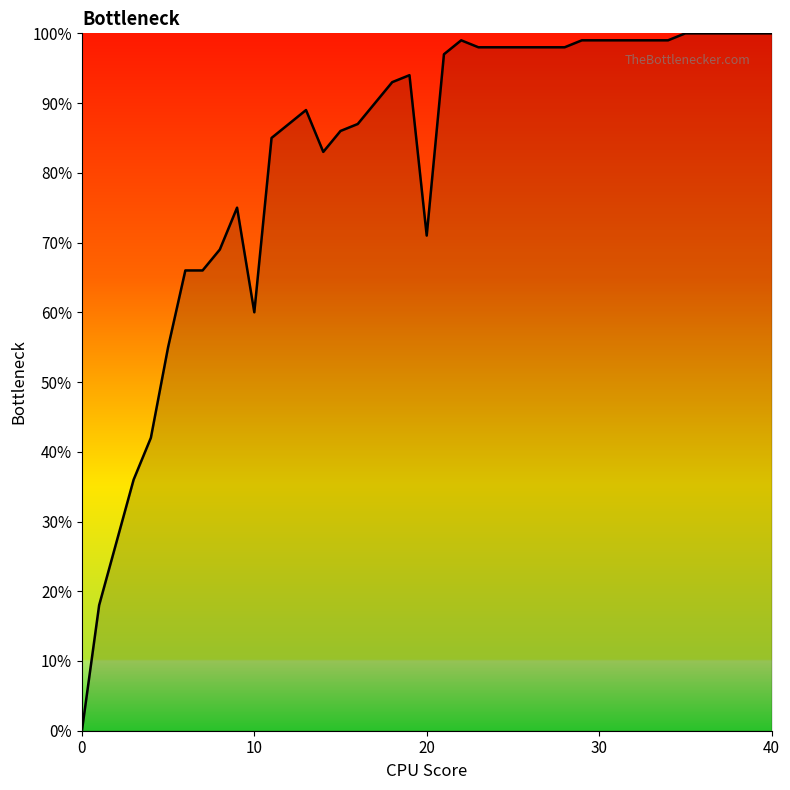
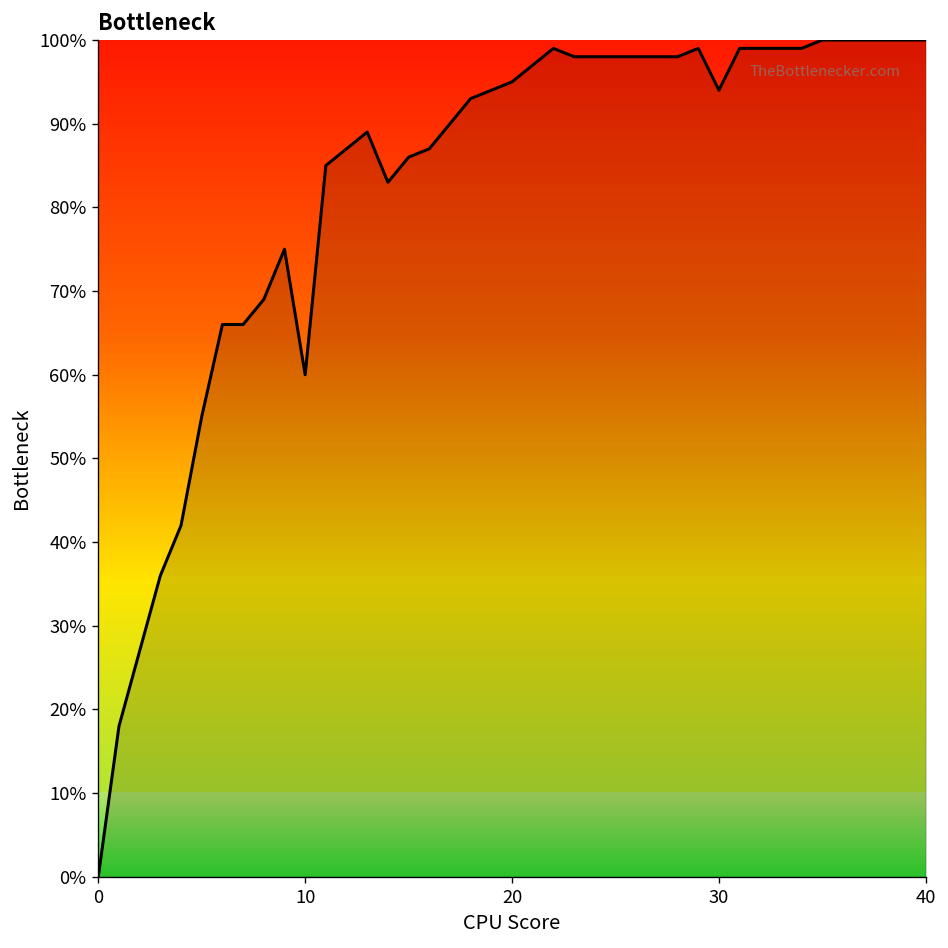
  {
    "0": "0%",
    "10": "60%",
-   "20": "71%",
-   "30": "99%",
+   "20": "95%",
+   "30": "94%",
    "40": "100%"
  }
